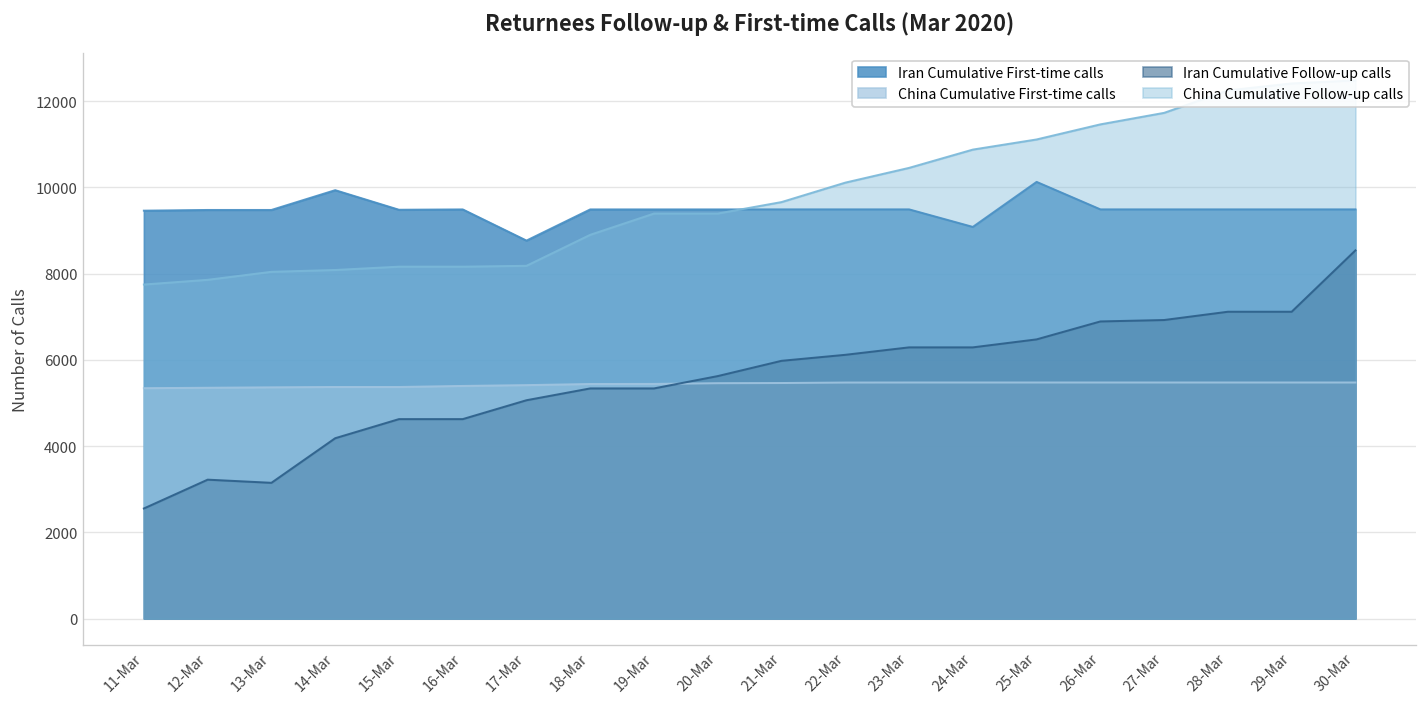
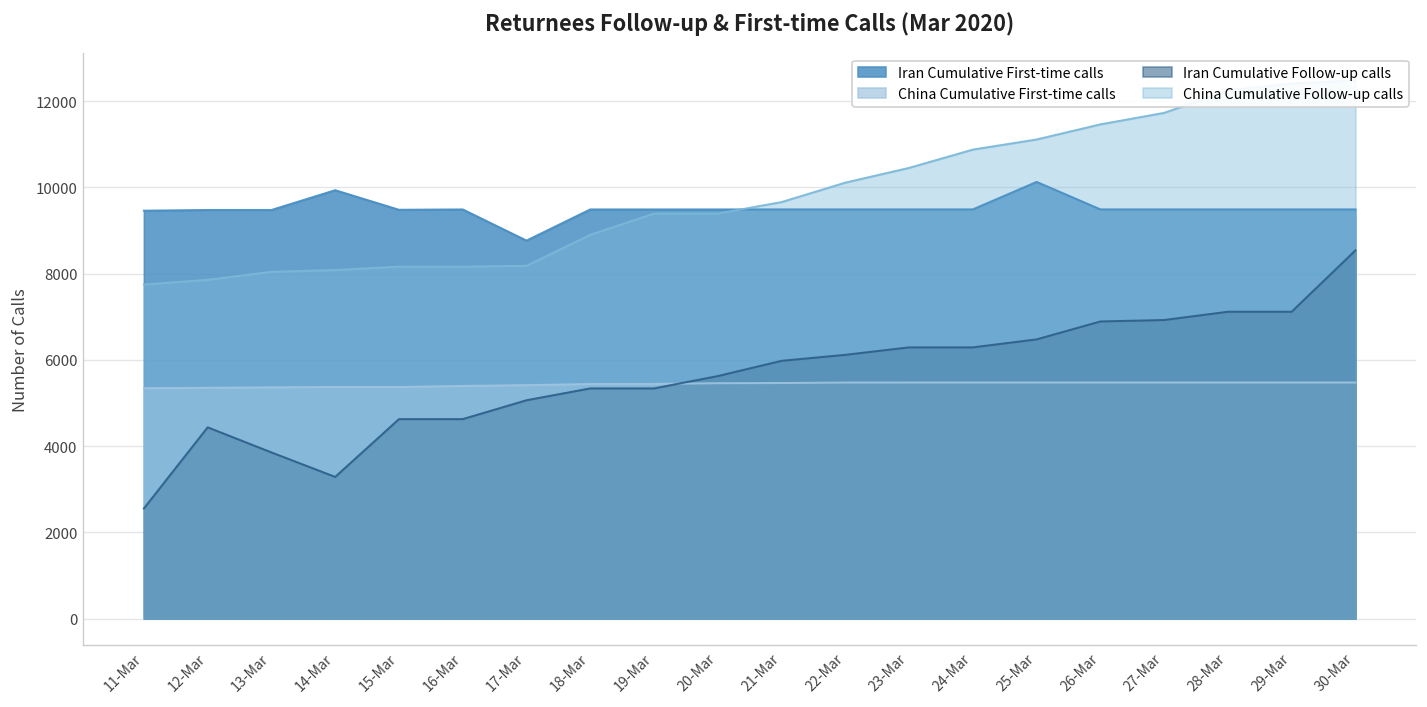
  {
    "Iran Cumulative First-time calls": {
      "11-Mar": 9500,
      "12-Mar": 9500,
      "13-Mar": 9500,
      "14-Mar": 9900,
      "15-Mar": 9500,
      "16-Mar": 9500,
      "17-Mar": 8800,
      "18-Mar": 9500,
      "19-Mar": 9500,
      "20-Mar": 9500,
      "21-Mar": 9500,
      "22-Mar": 9500,
      "23-Mar": 9500,
-     "24-Mar": 9100,
+     "24-Mar": 9500,
      "25-Mar": 10100,
      "26-Mar": 9500,
      "27-Mar": 9500,
      "28-Mar": 9500,
      "29-Mar": 9500,
      "30-Mar": 9500
    },
    "Iran Cumulative Follow-up calls": {
      "11-Mar": 2600,
-     "12-Mar": 3200,
-     "13-Mar": 3100,
-     "14-Mar": 4200,
+     "12-Mar": 4400,
+     "13-Mar": 3900,
+     "14-Mar": 3300,
      "15-Mar": 4600,
      "16-Mar": 4600,
      "17-Mar": 5100,
      "18-Mar": 5300,
      "19-Mar": 5300,
      "20-Mar": 5600,
      "21-Mar": 6000,
      "22-Mar": 6100,
      "23-Mar": 6300,
      "24-Mar": 6300,
      "25-Mar": 6500,
      "26-Mar": 6900,
      "27-Mar": 6900,
      "28-Mar": 7100,
      "29-Mar": 7100,
      "30-Mar": 8500
    }
  }
